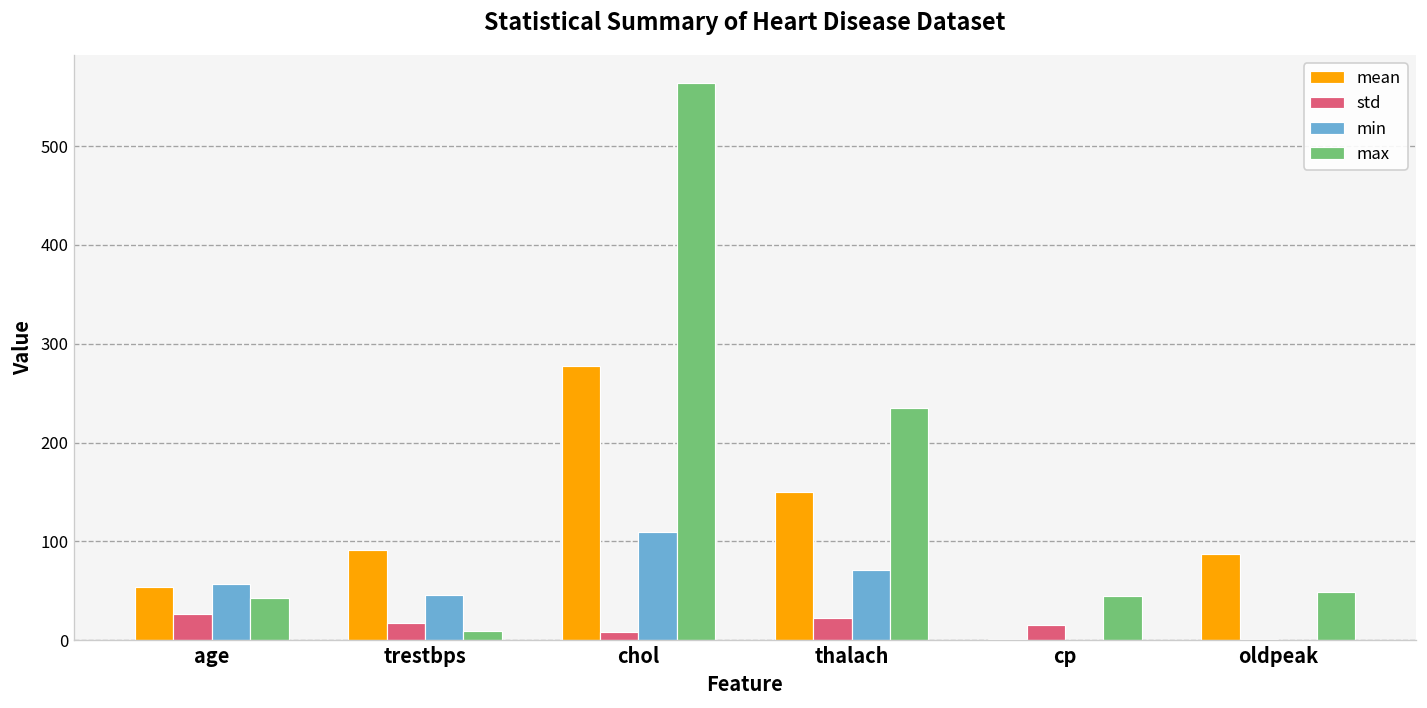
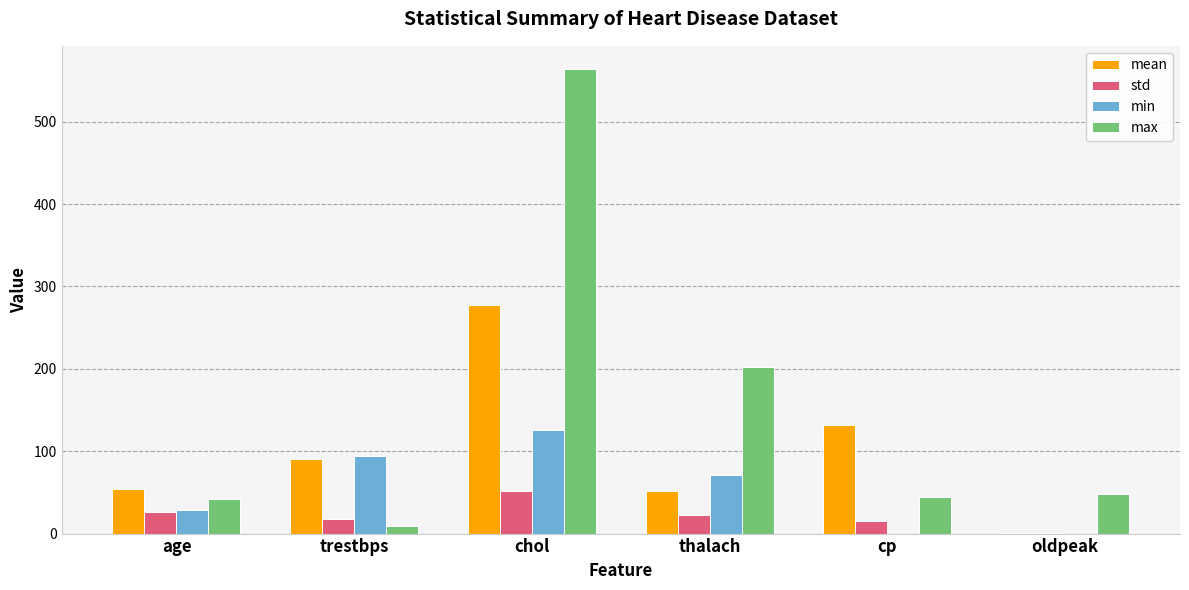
  {
    "mean": {
      "age": 50,
      "trestbps": 90,
      "chol": 280,
-     "thalach": 150,
-     "cp": 0,
-     "oldpeak": 90
+     "thalach": 50,
+     "cp": 130,
+     "oldpeak": 0
    },
    "std": {
      "age": 30,
      "trestbps": 20,
-     "chol": 10,
+     "chol": 50,
      "thalach": 20,
      "cp": 20
    },
    "min": {
-     "age": 60,
-     "trestbps": 50,
-     "chol": 110,
+     "age": 30,
+     "trestbps": 90,
+     "chol": 130,
      "thalach": 70,
      "cp": 0,
      "oldpeak": 0
    },
    "max": {
      "age": 40,
      "trestbps": 10,
      "chol": 560,
-     "thalach": 240,
+     "thalach": 200,
      "cp": 40,
      "oldpeak": 50
    }
  }
